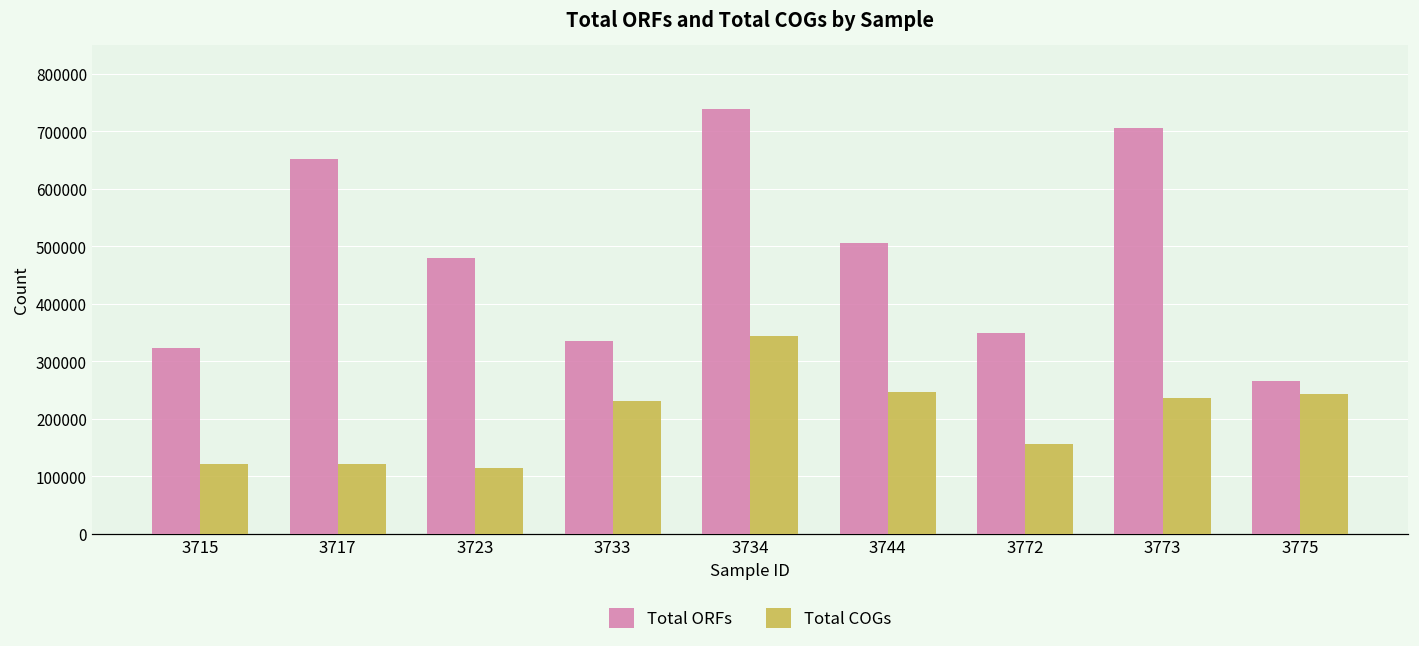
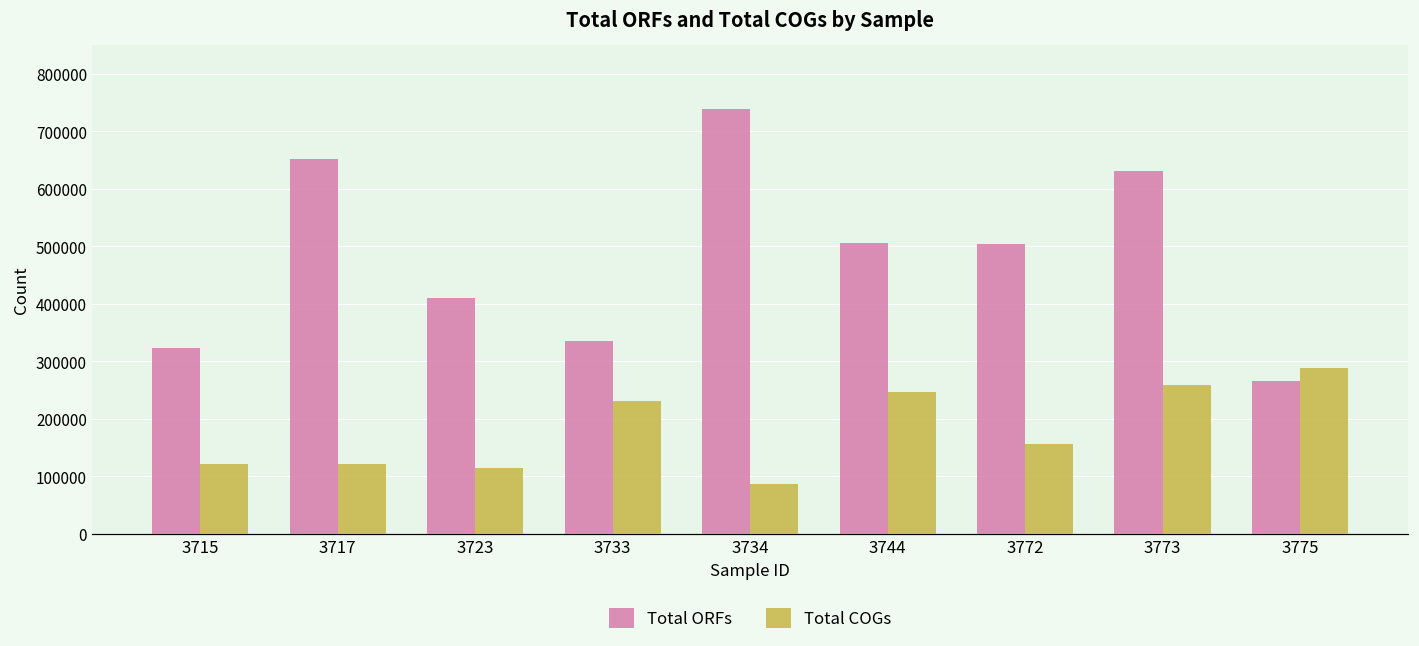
  {
    "Total ORFs": {
      "3715": 320000,
      "3717": 650000,
-     "3723": 480000,
+     "3723": 410000,
      "3733": 340000,
      "3734": 740000,
      "3744": 510000,
-     "3772": 350000,
-     "3773": 710000,
+     "3772": 500000,
+     "3773": 630000,
      "3775": 270000
    },
    "Total COGs": {
      "3715": 120000,
      "3717": 120000,
      "3723": 120000,
      "3733": 230000,
-     "3734": 340000,
+     "3734": 90000,
      "3744": 250000,
      "3772": 160000,
-     "3773": 240000,
-     "3775": 240000
+     "3773": 260000,
+     "3775": 290000
    }
  }
